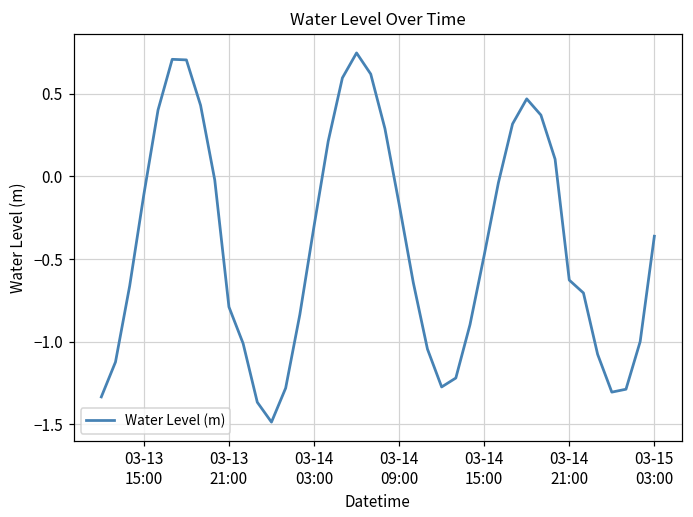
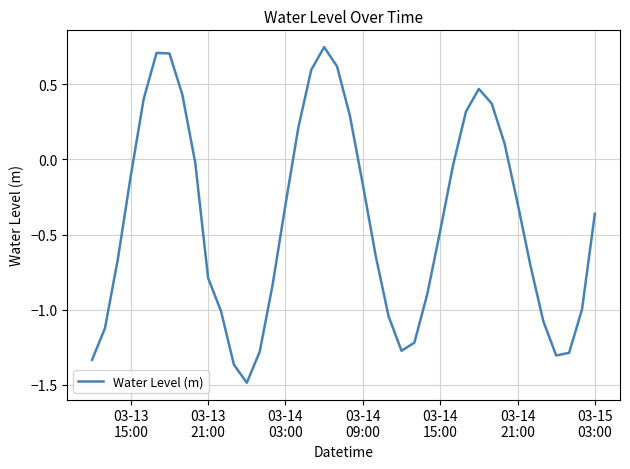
  {
    "03-13 15:00": -0.11,
    "03-13 21:00": -0.79,
    "03-14 03:00": -0.30,
    "03-14 09:00": -0.17,
    "03-14 15:00": -0.48,
-   "03-14 21:00": -0.63,
+   "03-14 21:00": -0.29,
    "03-15 03:00": -0.36
  }
